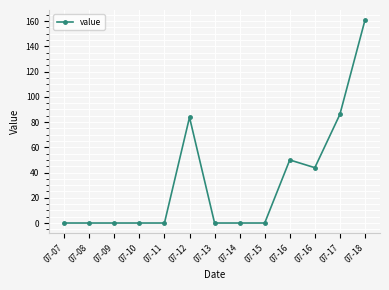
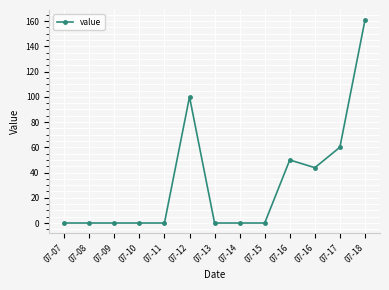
  {
    "07-07": 0,
    "07-08": 0,
    "07-09": 0,
    "07-10": 0,
    "07-11": 0,
-   "07-12": 84,
+   "07-12": 100,
    "07-13": 0,
    "07-14": 0,
    "07-15": 0,
-   "07-17": 86,
+   "07-17": 60,
    "07-18": 161
  }
